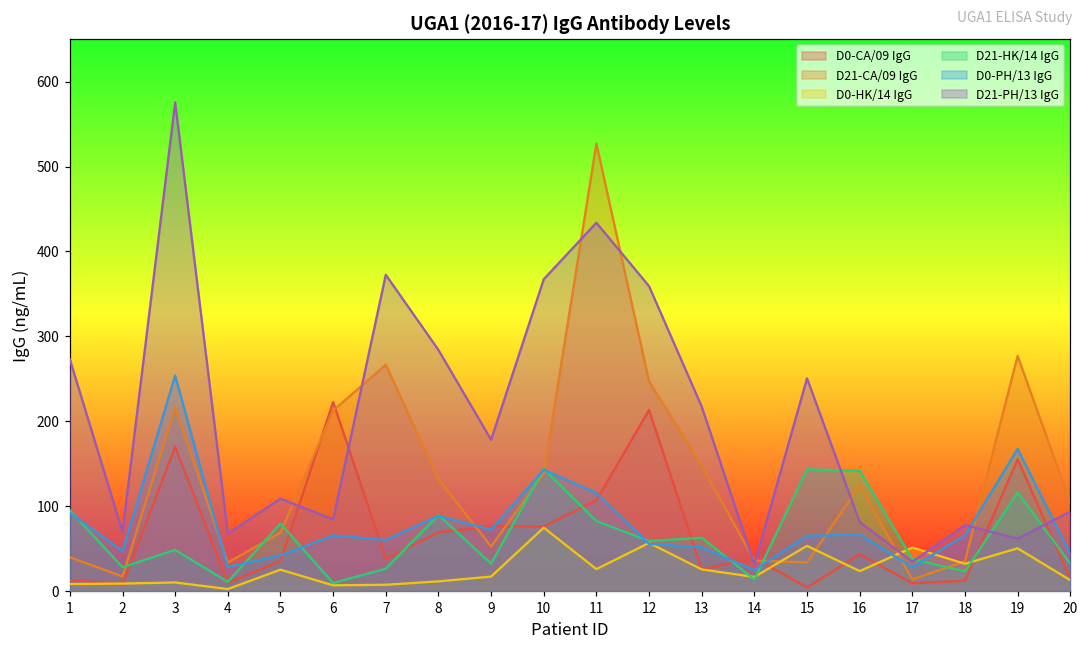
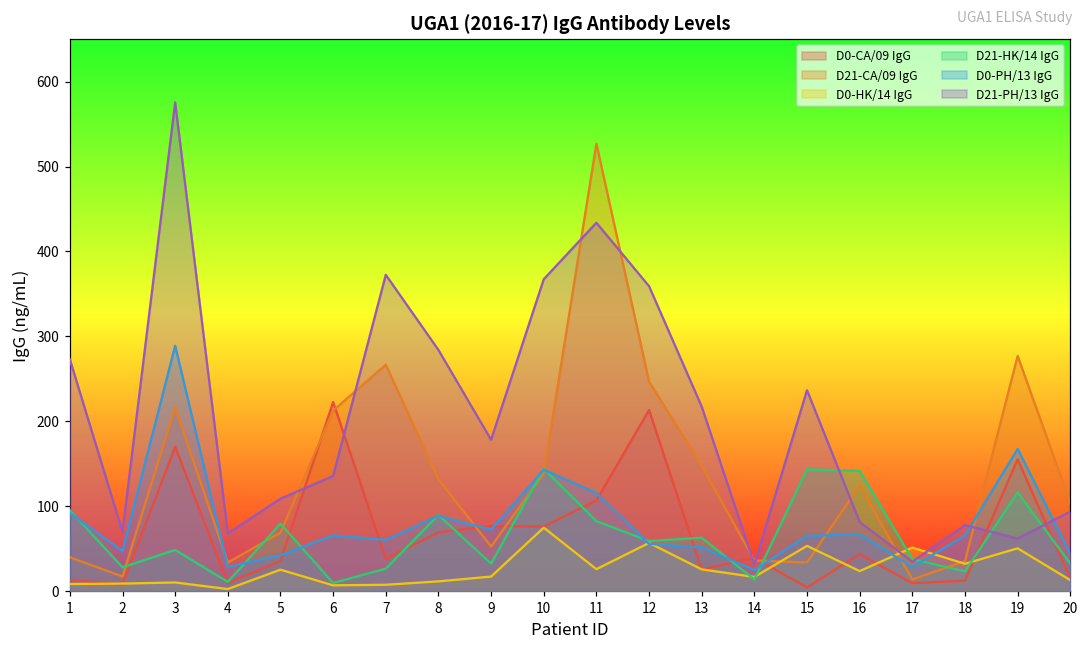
  {
    "D21-HK/14 IgG": {
      "2": 30,
      "3": 50,
      "5": 80,
      "7": 30,
      "9": 30,
      "11": 80,
      "13": 60,
      "15": 140,
      "16": 140,
      "18": 20,
      "19": 120,
      "20": 30
    },
    "D0-PH/13 IgG": {
      "2": 50,
-     "3": 250,
+     "3": 290,
      "4": 30,
      "5": 40,
      "6": 70,
      "7": 60,
      "9": 70,
      "11": 120,
      "13": 50,
      "14": 20,
      "15": 70,
      "16": 70,
      "17": 30,
      "18": 70,
      "19": 170,
      "20": 40
    },
    "D21-PH/13 IgG": {
      "1": 270,
      "2": 70,
      "3": 580,
      "4": 70,
      "5": 110,
-     "6": 80,
+     "6": 140,
      "7": 370,
      "8": 280,
      "9": 180,
      "10": 370,
      "11": 430,
      "12": 360,
      "13": 220,
      "14": 30,
-     "15": 250,
+     "15": 240,
      "16": 80,
      "18": 80,
      "19": 60,
      "20": 90
    }
  }
